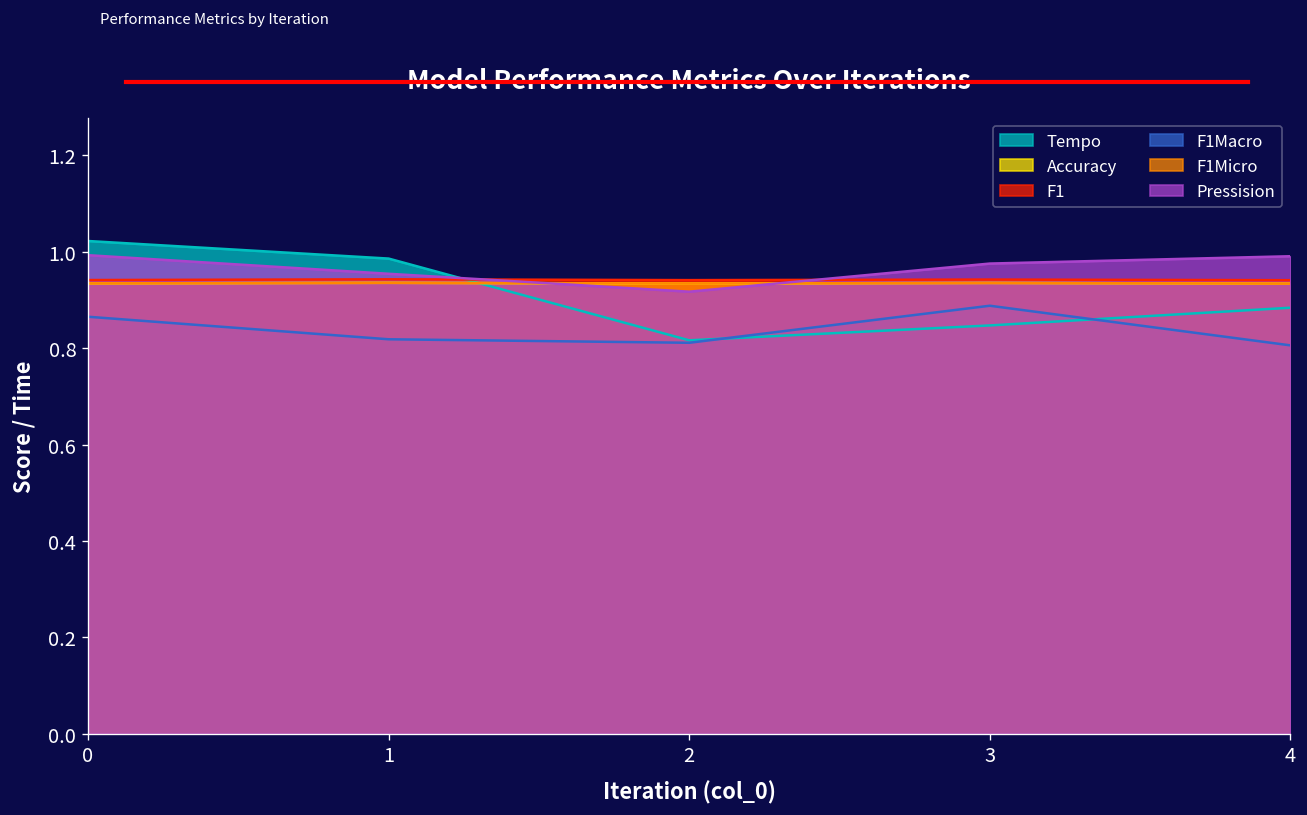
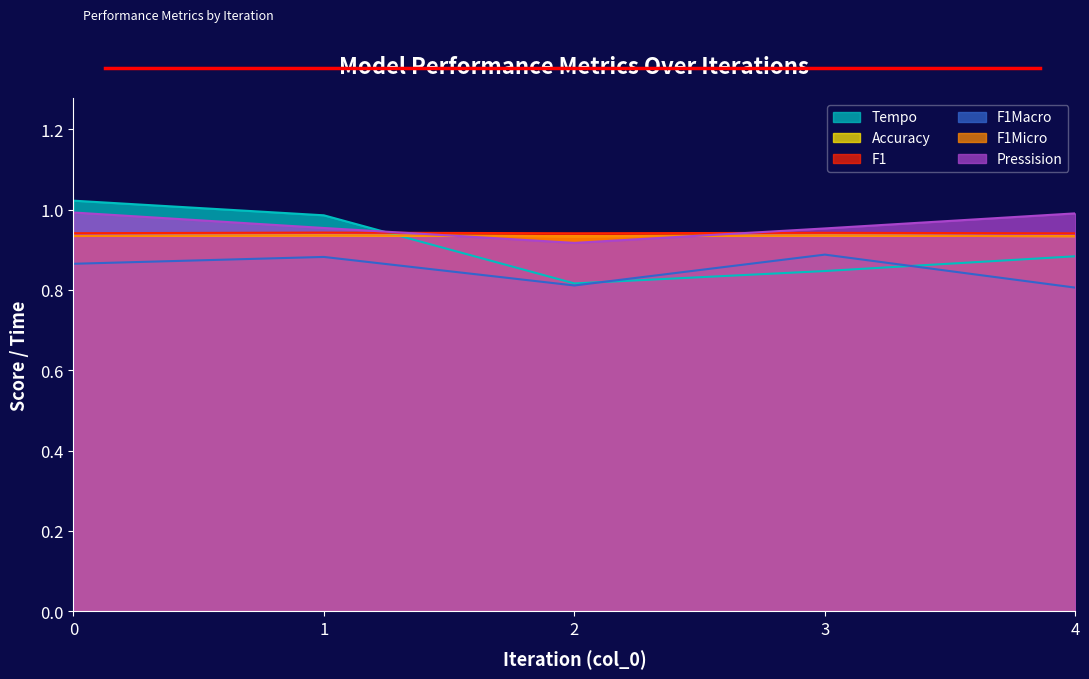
  {
    "Tempo": {
      "0": 1.02,
      "1": 0.99,
      "3": 0.85,
      "4": 0.88
    },
    "F1Micro": {
      "0": 0.93,
      "1": 0.94,
      "2": 0.93,
      "3": 0.94,
      "4": 0.93
    },
    "F1": {
      "0": 0.94,
      "1": 0.94,
      "2": 0.94,
      "3": 0.94,
      "4": 0.94
    },
    "F1Macro": {
      "0": 0.87,
-     "1": 0.82,
+     "1": 0.88,
      "3": 0.89,
      "4": 0.81
    },
    "Pressision": {
      "0": 0.99,
      "1": 0.95,
      "2": 0.92,
-     "3": 0.98,
+     "3": 0.95,
      "4": 0.99
    }
  }
